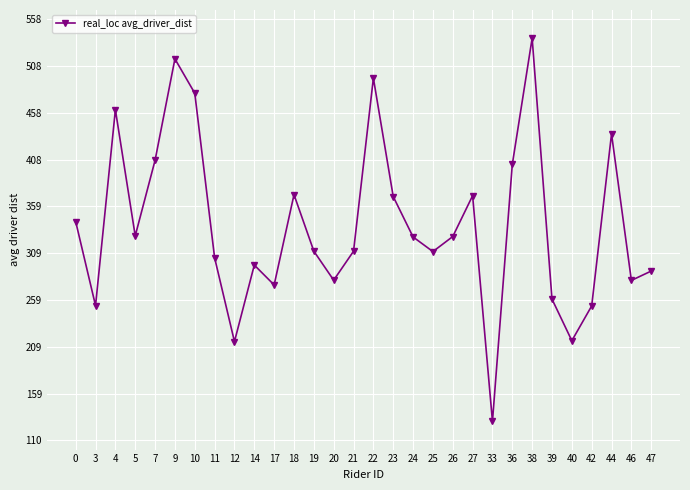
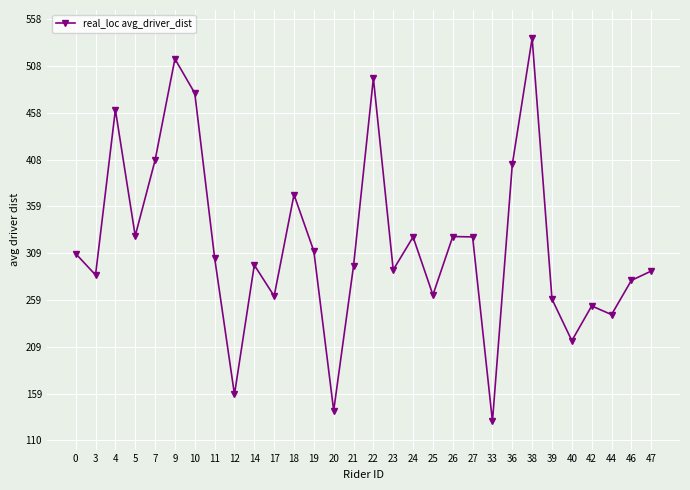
  {
-   "0": 340,
-   "3": 250,
+   "0": 310,
+   "3": 290,
    "4": 460,
    "5": 330,
    "7": 410,
    "9": 520,
    "10": 480,
    "11": 300,
-   "12": 210,
+   "12": 160,
    "14": 300,
-   "17": 270,
+   "17": 260,
    "18": 370,
    "19": 310,
-   "20": 280,
-   "21": 310,
+   "20": 140,
+   "21": 300,
    "22": 500,
-   "23": 370,
+   "23": 290,
    "24": 330,
-   "25": 310,
+   "25": 260,
    "26": 330,
-   "27": 370,
+   "27": 330,
    "33": 130,
    "36": 400,
    "38": 540,
    "39": 260,
    "40": 220,
    "42": 250,
-   "44": 440,
+   "44": 240,
    "46": 280,
    "47": 290
  }
